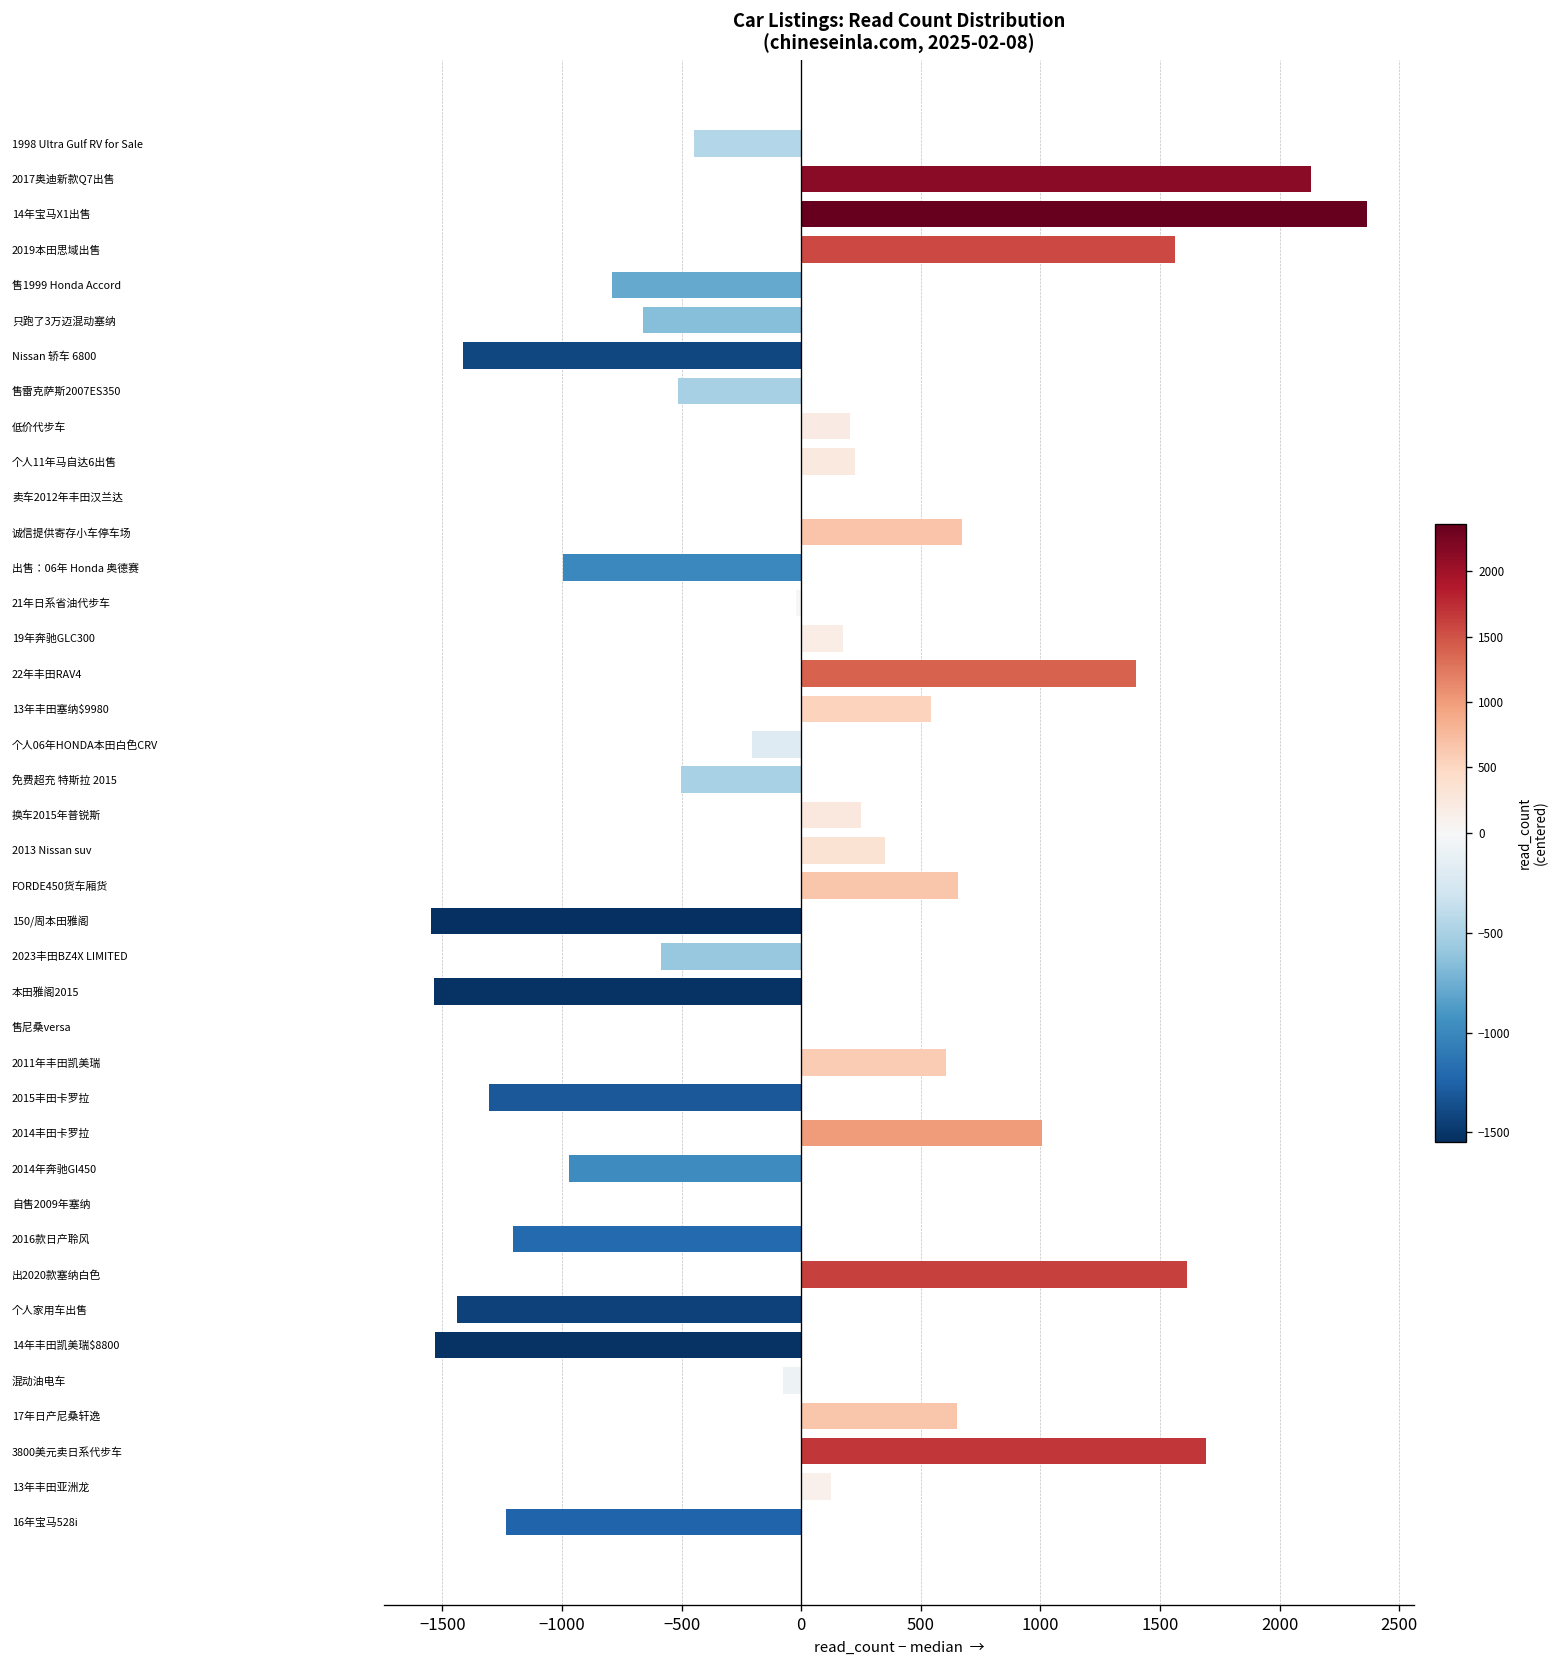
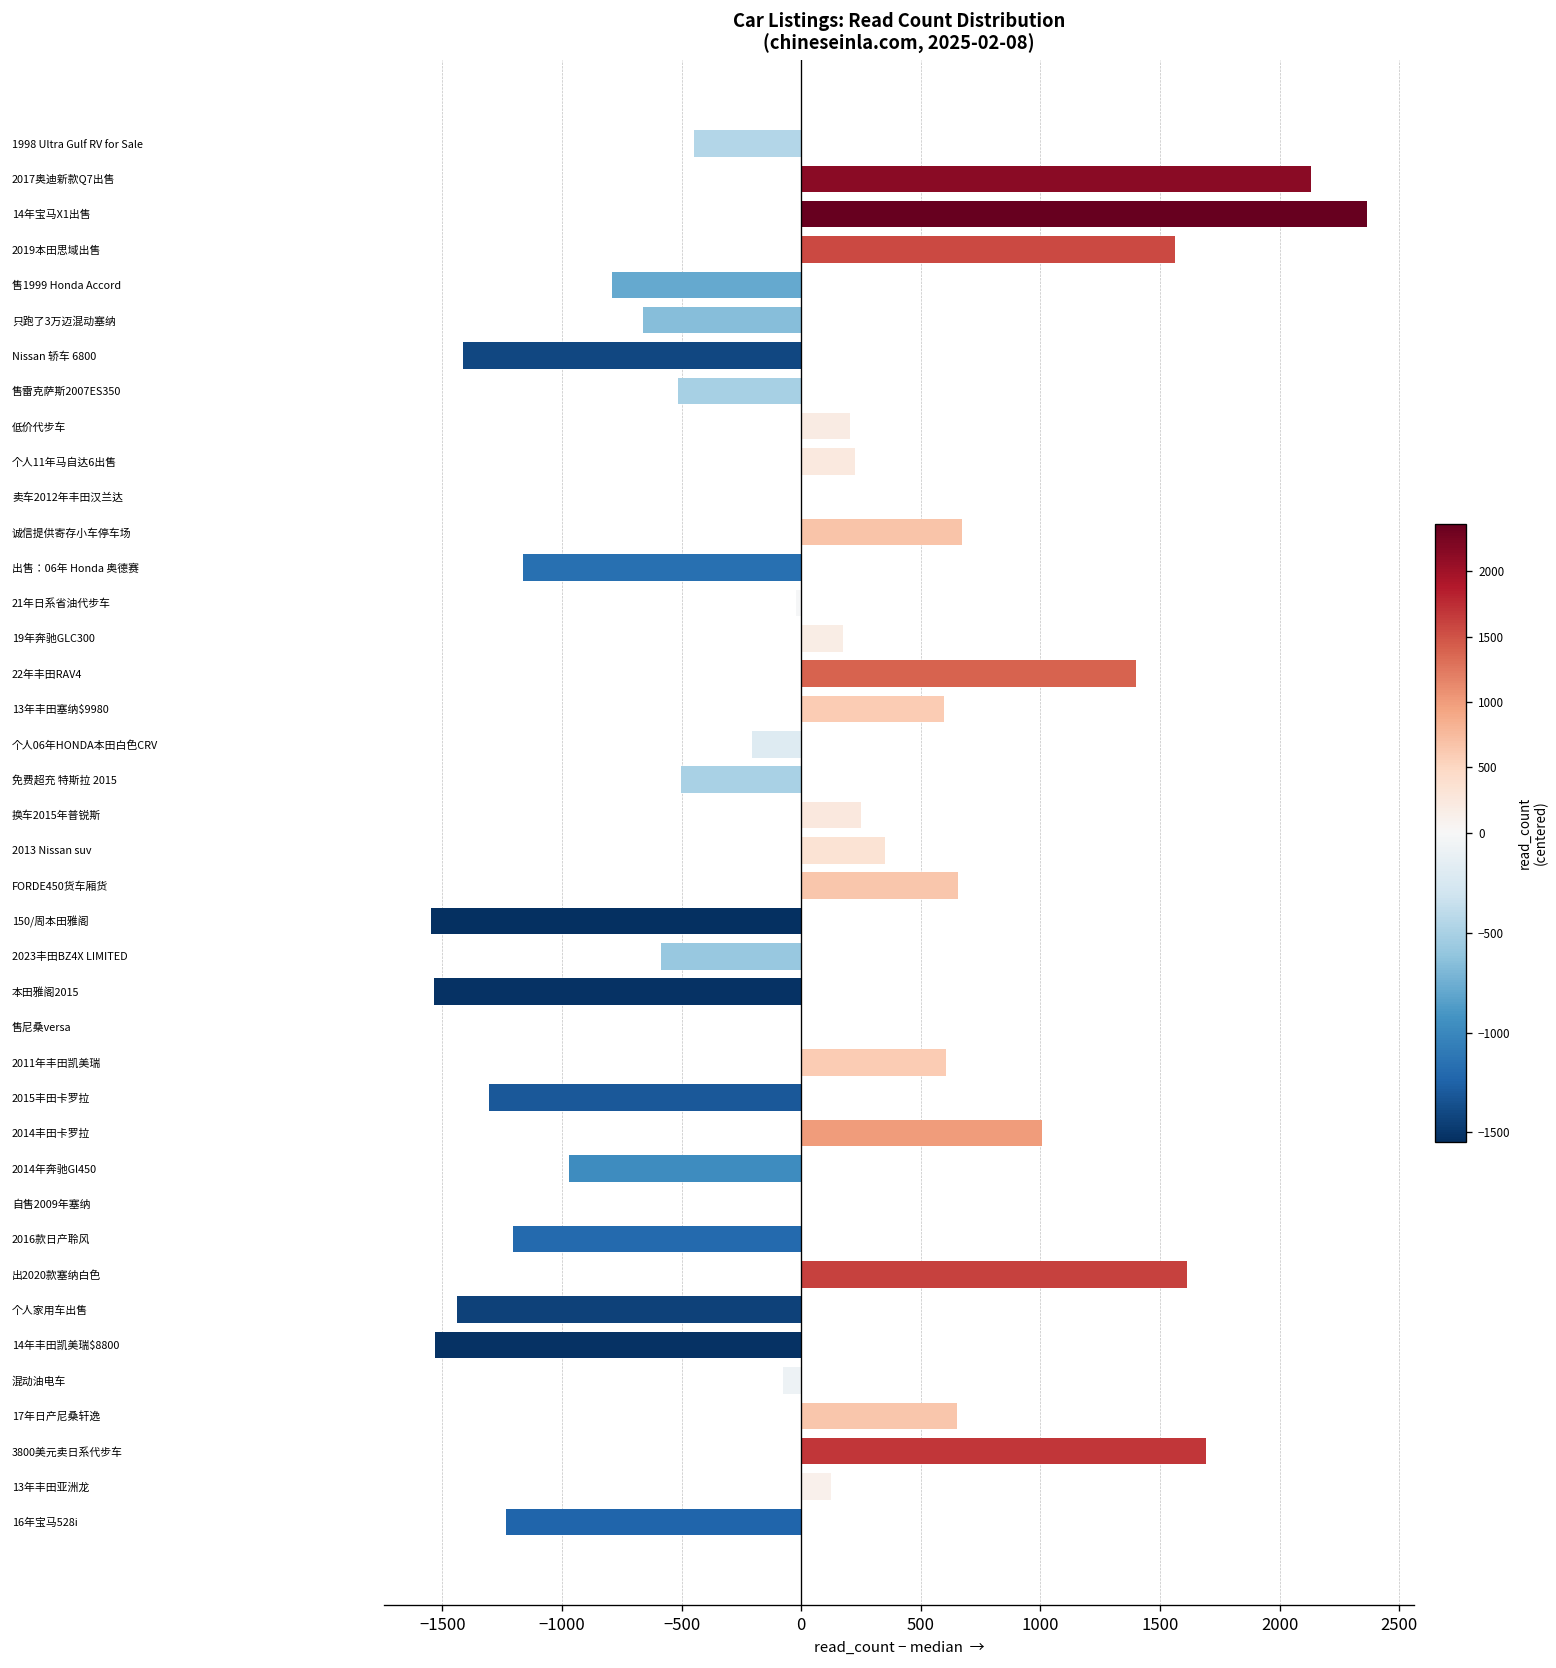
  {
    "1998 Ultra Gulf RV for Sale": -450,
    "2017奥迪新款Q7出售": 2130,
    "14年宝马X1出售": 2370,
    "2019本田思域出售": 1560,
    "售1999 Honda Accord": -790,
    "只跑了3万迈混动塞纳": -660,
    "Nissan 轿车 6800": -1410,
    "售雷克萨斯2007ES350": -510,
    "低价代步车": 200,
    "个人11年马自达6出售": 230,
    "诚信提供寄存小车停车场": 670,
-   "出售：06年 Honda 奥德赛": -990,
+   "出售：06年 Honda 奥德赛": -1160,
    "21年日系省油代步车": -20,
    "19年奔驰GLC300": 170,
    "22年丰田RAV4": 1400,
-   "13年丰田塞纳$9980": 540,
+   "13年丰田塞纳$9980": 600,
    "个人06年HONDA本田白色CRV": -200,
    "免费超充 特斯拉 2015": -500,
    "换车2015年普锐斯": 250,
    "2013 Nissan suv": 350,
    "FORDE450货车厢货": 660,
    "150/周本田雅阁": -1550,
    "2023丰田BZ4X LIMITED": -590,
    "本田雅阁2015": -1530,
    "2011年丰田凯美瑞": 610,
    "2015丰田卡罗拉": -1310,
    "2014丰田卡罗拉": 1010,
    "2014年奔驰Gl450": -970,
    "2016款日产聆风": -1200,
    "出2020款塞纳白色": 1610,
    "个人家用车出售": -1440,
    "14年丰田凯美瑞$8800": -1530,
    "混动油电车": -80,
    "17年日产尼桑轩逸": 650,
    "3800美元卖日系代步车": 1690,
    "13年丰田亚洲龙": 120,
    "16年宝马528i": -1240
  }
